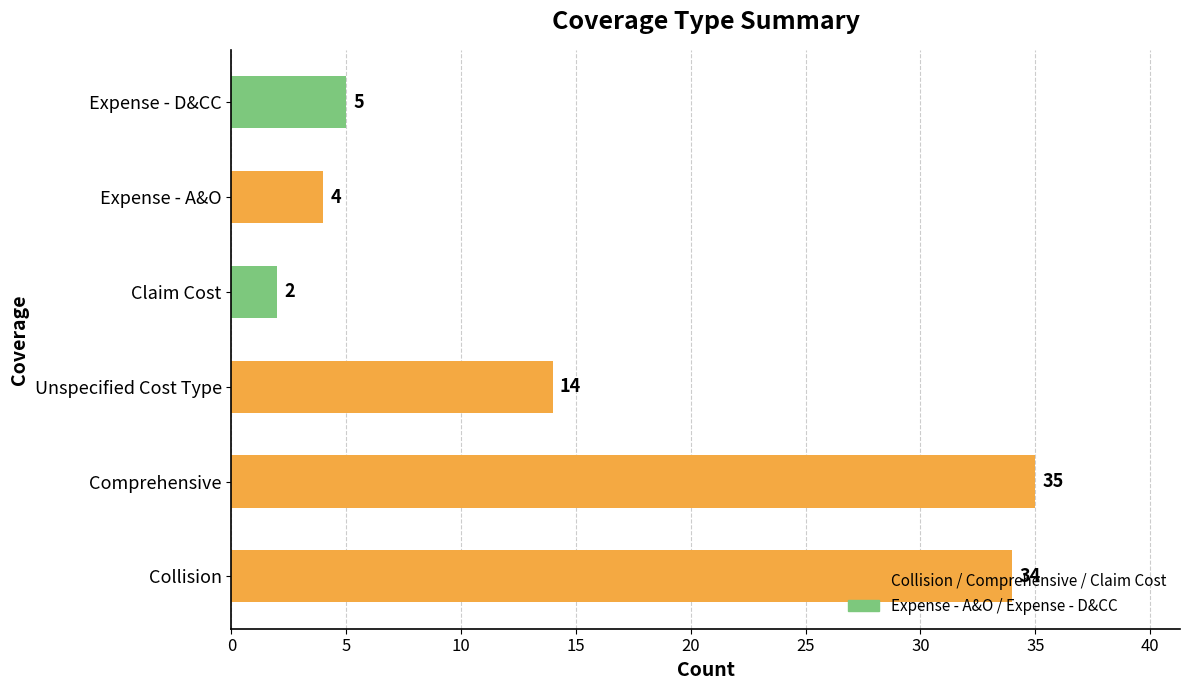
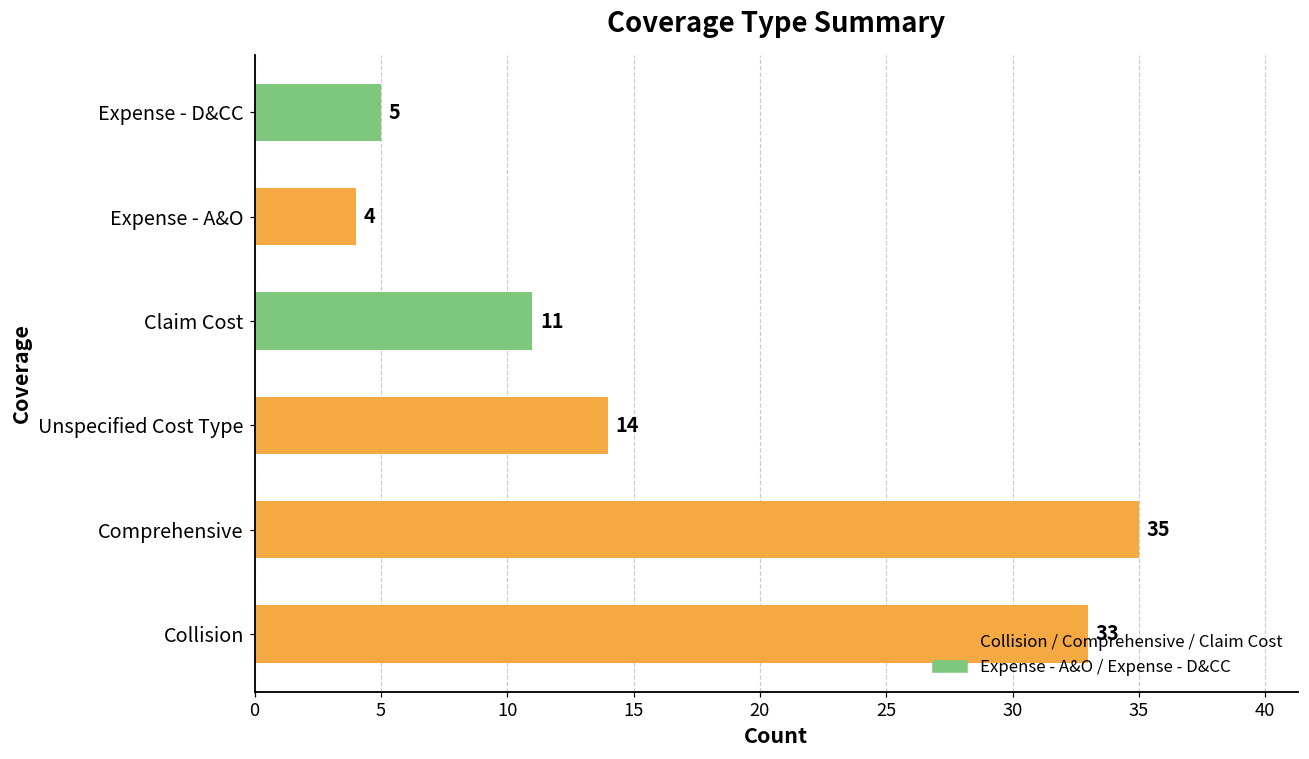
  {
    "Expense - D&CC": 5,
    "Expense - A&O": 4,
-   "Claim Cost": 2,
+   "Claim Cost": 11,
    "Unspecified Cost Type": 14,
    "Comprehensive": 35,
-   "Collision": 34
+   "Collision": 33
  }
